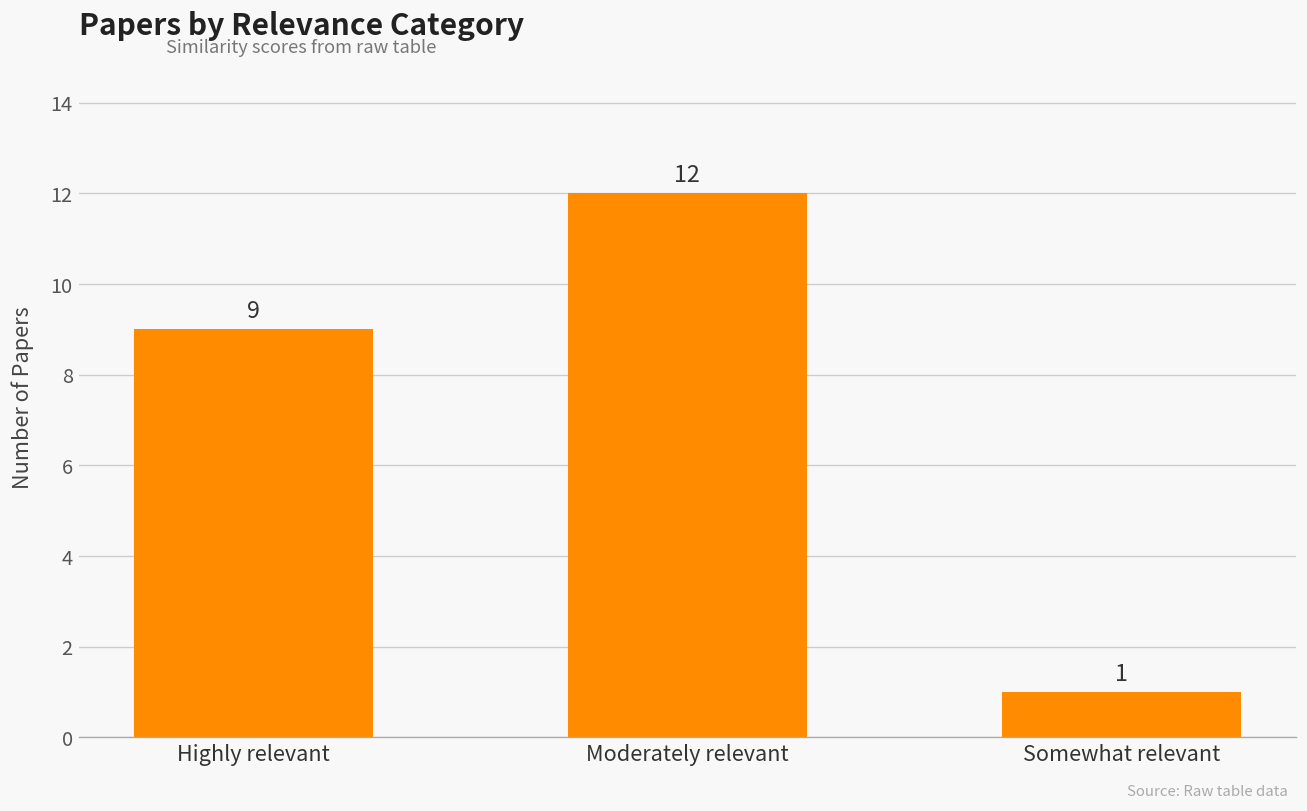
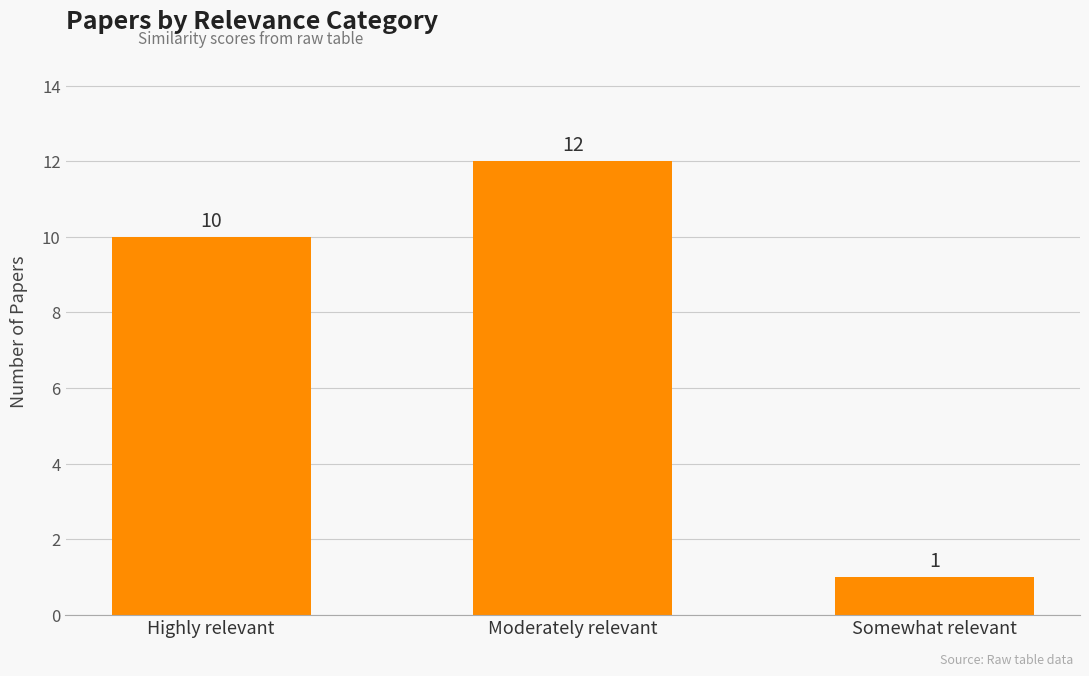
  {
-   "Highly relevant": 9,
+   "Highly relevant": 10,
    "Moderately relevant": 12,
    "Somewhat relevant": 1
  }
